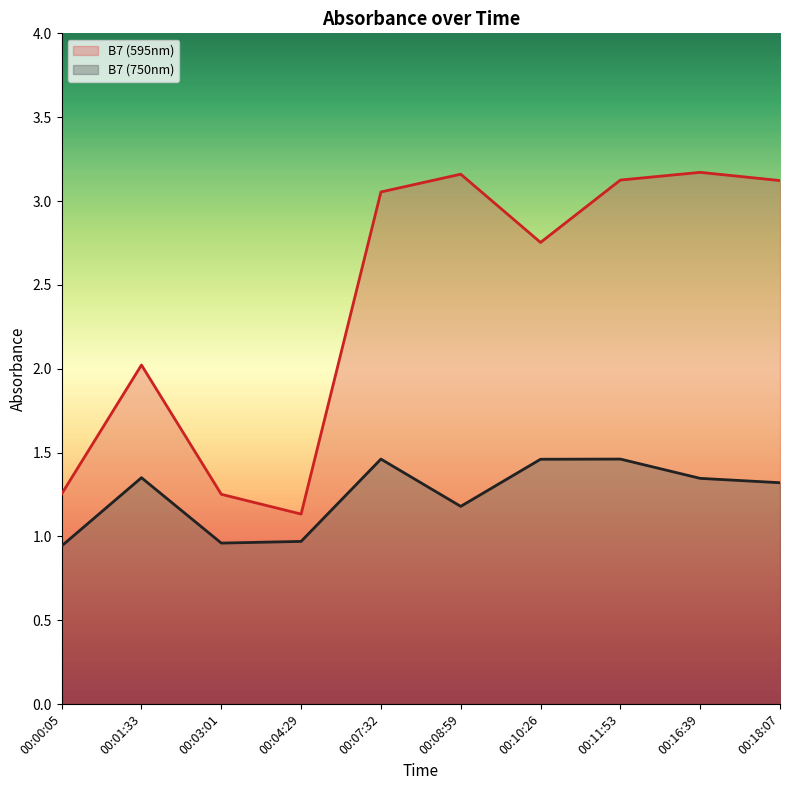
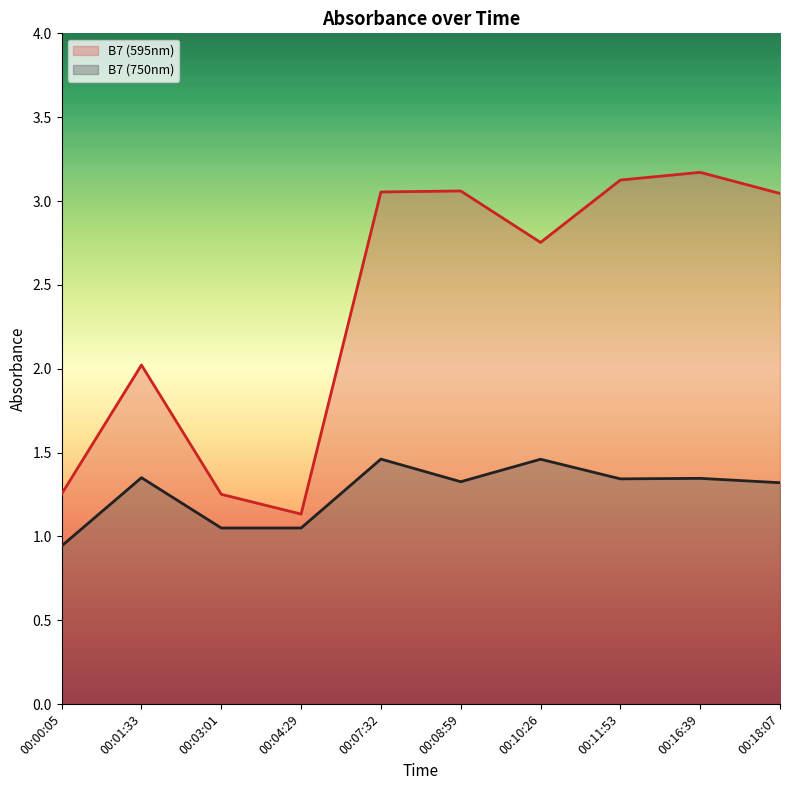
  {
    "B7 (595nm)": {
      "00:00:05": 1.25,
      "00:01:33": 2.02,
      "00:03:01": 1.25,
      "00:04:29": 1.13,
      "00:07:32": 3.05,
-     "00:08:59": 3.16,
+     "00:08:59": 3.06,
      "00:10:26": 2.75,
      "00:11:53": 3.13,
      "00:16:39": 3.17,
-     "00:18:07": 3.12
+     "00:18:07": 3.05
    },
    "B7 (750nm)": {
      "00:00:05": 0.94,
      "00:01:33": 1.35,
-     "00:03:01": 0.96,
-     "00:04:29": 0.97,
+     "00:03:01": 1.05,
+     "00:04:29": 1.05,
      "00:07:32": 1.46,
-     "00:08:59": 1.18,
+     "00:08:59": 1.33,
      "00:10:26": 1.46,
-     "00:11:53": 1.46,
+     "00:11:53": 1.34,
      "00:16:39": 1.35,
      "00:18:07": 1.32
    }
  }
